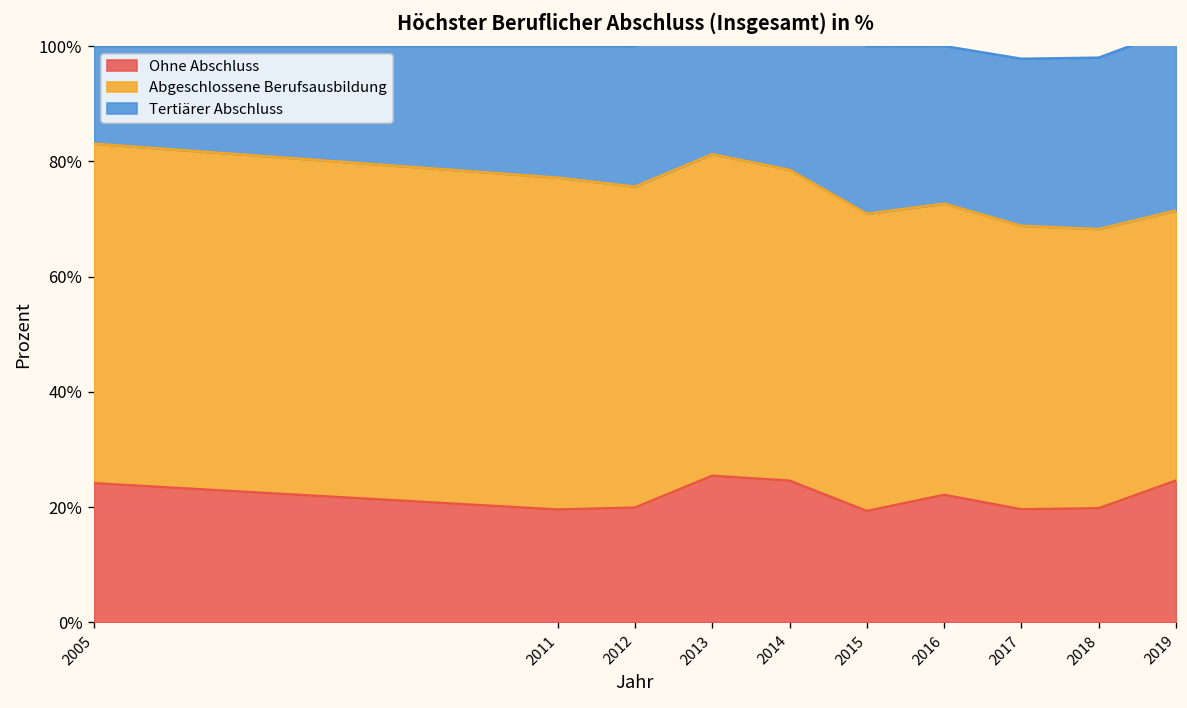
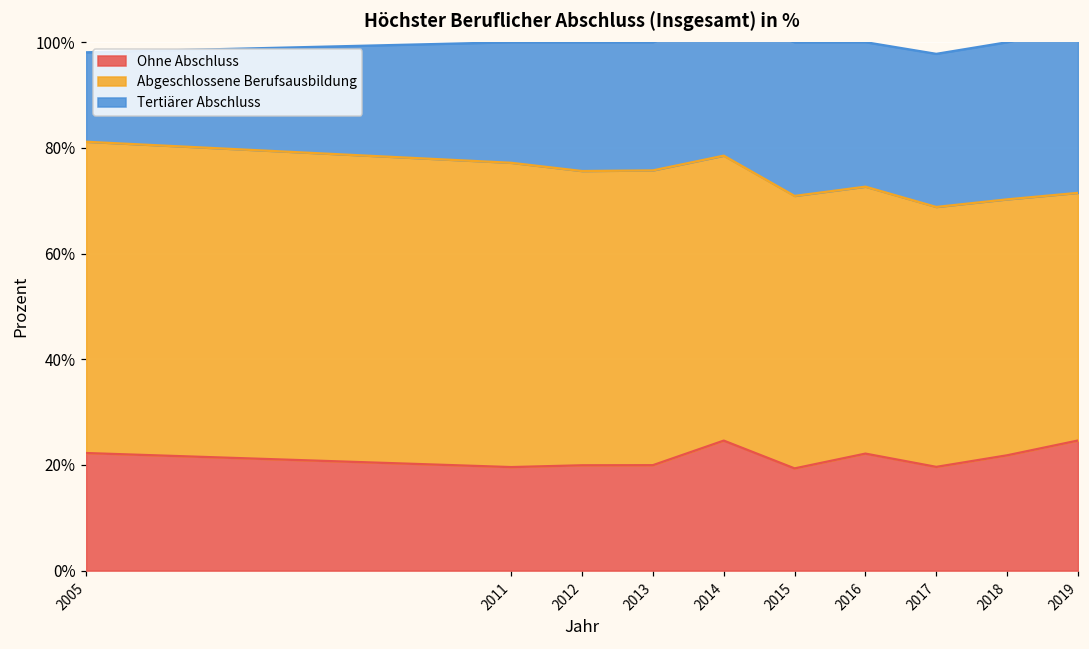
  {
    "Ohne Abschluss": {
-     "2005": "24%",
+     "2005": "22%",
      "2011": "20%",
      "2012": "20%",
-     "2013": "25%",
+     "2013": "20%",
      "2014": "25%",
      "2015": "19%",
      "2016": "22%",
      "2017": "20%",
-     "2018": "20%",
+     "2018": "22%",
      "2019": "25%"
    },
    "Abgeschlossene Berufsausbildung": {
      "2005": "59%",
      "2011": "58%",
      "2012": "56%",
      "2013": "56%",
      "2014": "54%",
      "2015": "52%",
      "2016": "51%",
      "2017": "49%",
      "2018": "48%",
      "2019": "47%"
    },
    "Tertiärer Abschluss": {
      "2005": "17%",
      "2011": "23%",
      "2012": "24%",
      "2015": "29%",
      "2016": "27%",
      "2017": "29%",
      "2018": "30%"
    }
  }
